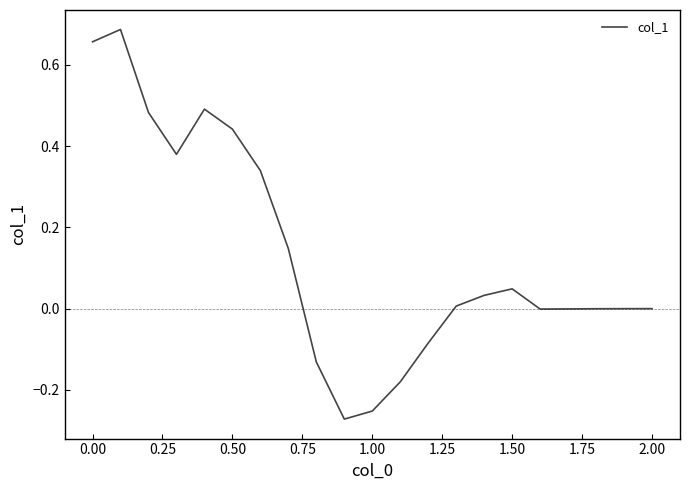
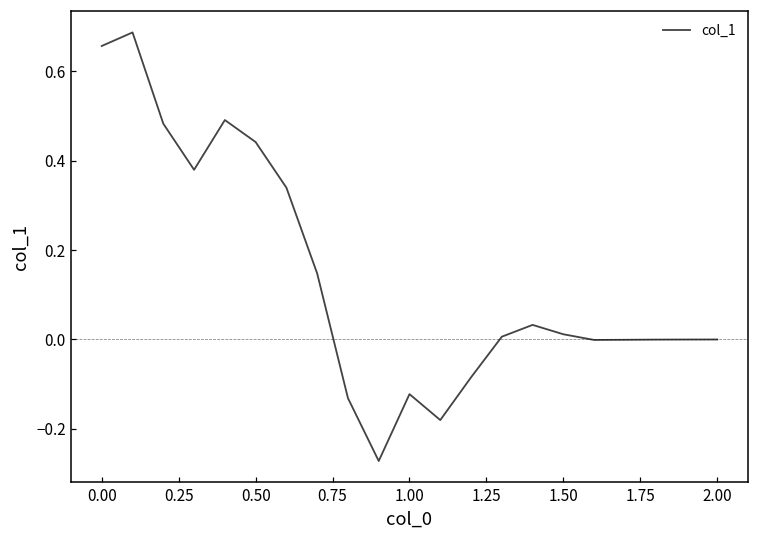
  {
    "0.00": 0.66,
    "0.50": 0.44,
-   "1.00": -0.25,
-   "1.50": 0.05,
+   "1.00": -0.12,
+   "1.50": 0.01,
    "2.00": 0.00
  }
